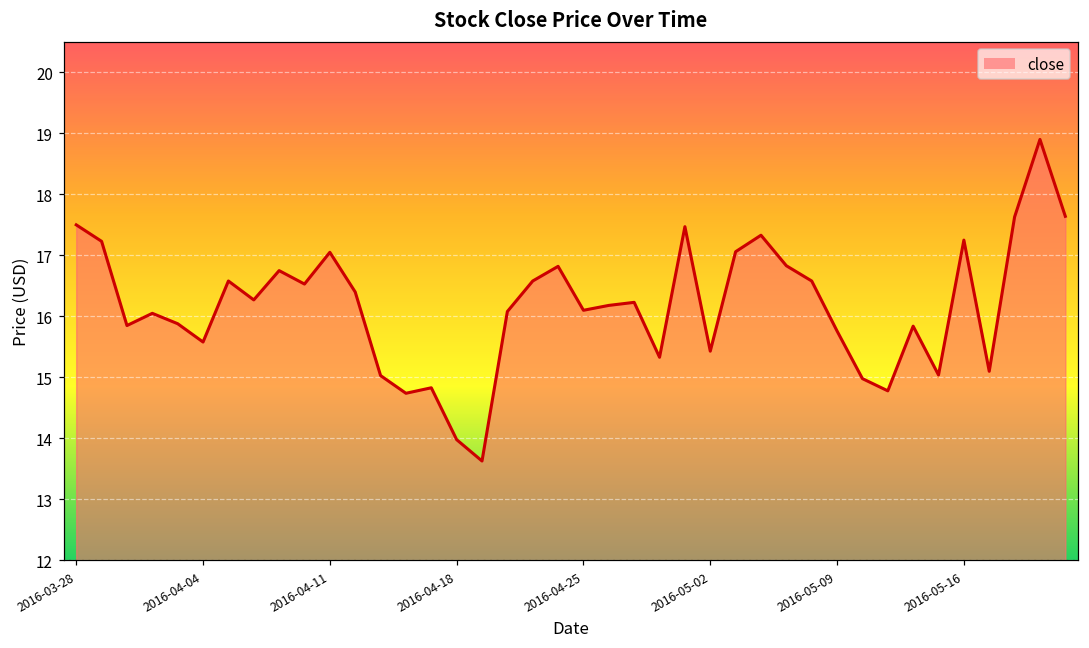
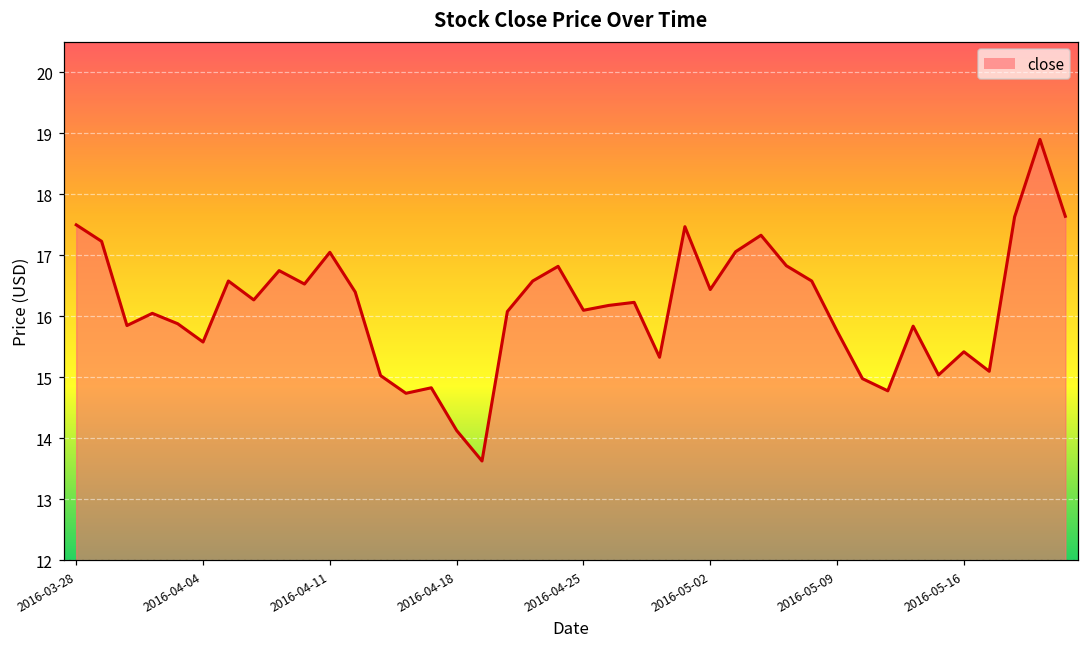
  {
    "2016-03-28": 17.5,
    "2016-04-04": 15.6,
    "2016-04-11": 17.1,
-   "2016-04-18": 14.0,
+   "2016-04-18": 14.1,
    "2016-04-25": 16.1,
-   "2016-05-02": 15.4,
+   "2016-05-02": 16.4,
    "2016-05-09": 15.8,
-   "2016-05-16": 17.3
+   "2016-05-16": 15.4
  }
